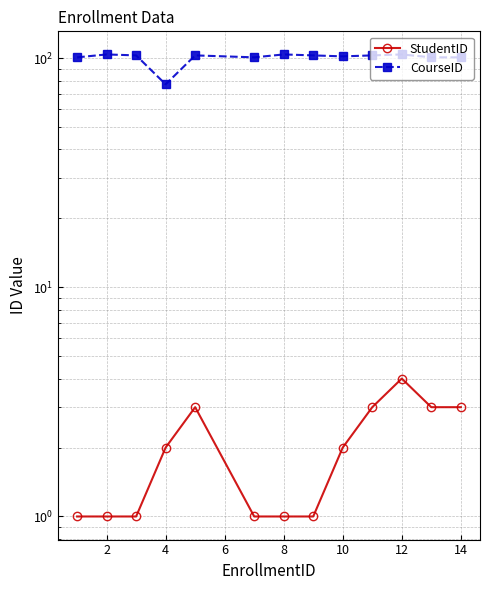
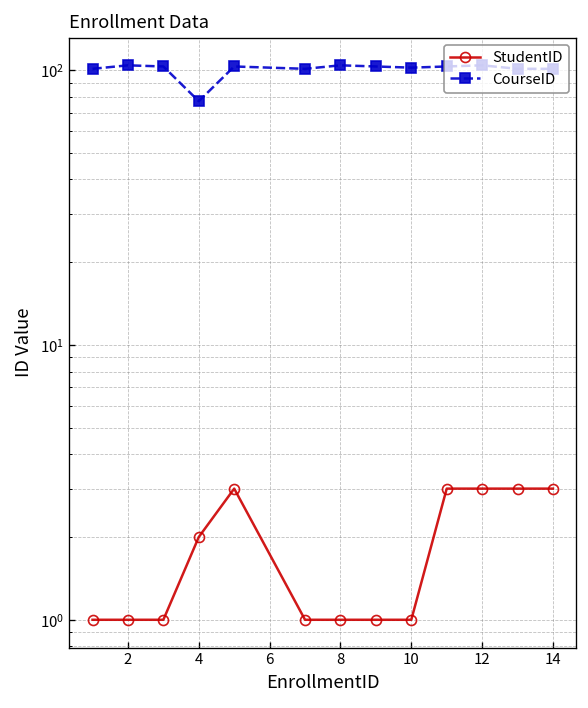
  {
    "StudentID": {
      "2": 1,
      "4": 2,
      "8": 1,
-     "10": 2,
-     "12": 4,
+     "10": 1,
+     "12": 3,
      "14": 3
    },
    "CourseID": {
      "2": 100,
      "4": 77,
      "8": 100,
      "10": 100
    }
  }
